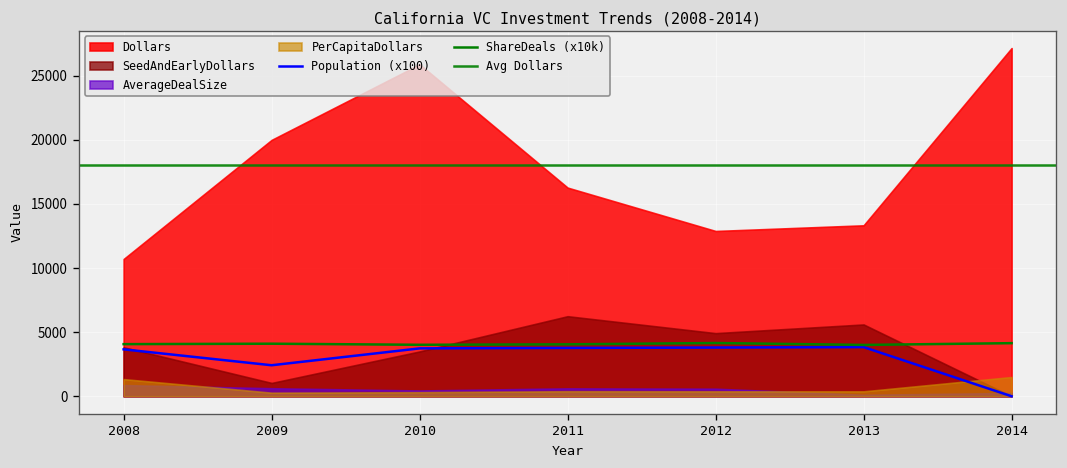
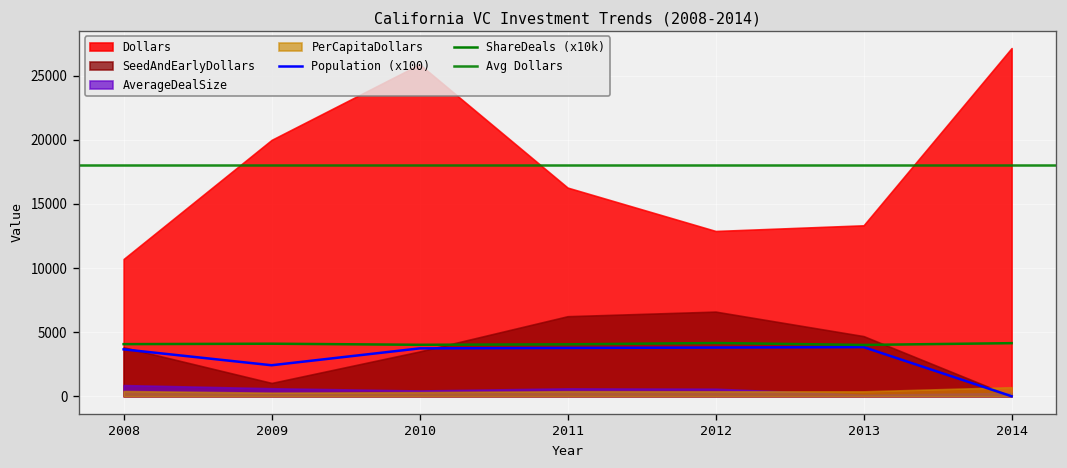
  {
    "Dollars": {
      "2008": 10700,
      "2009": 20000,
      "2011": 16300,
      "2012": 12900,
      "2013": 13300,
      "2014": 27200
    },
    "Population (x100)": {
      "2009": 2400,
      "2010": 3700,
      "2011": 3800,
      "2012": 3800
    },
    "ShareDeals (x10k)": {
      "2008": 4100,
      "2009": 4100,
      "2010": 4000,
      "2011": 4000,
      "2012": 4200,
      "2014": 4100
    },
    "SeedAndEarlyDollars": {
      "2009": 1000,
      "2010": 3500,
      "2011": 6200,
-     "2012": 4900,
-     "2013": 5600
+     "2012": 6600,
+     "2013": 4700
    },
    "AverageDealSize": {
      "2008": 900,
      "2009": 600,
      "2014": 300
    },
    "PerCapitaDollars": {
-     "2008": 1300,
+     "2008": 400,
      "2009": 300,
      "2013": 400,
-     "2014": 1500
+     "2014": 700
    }
  }
